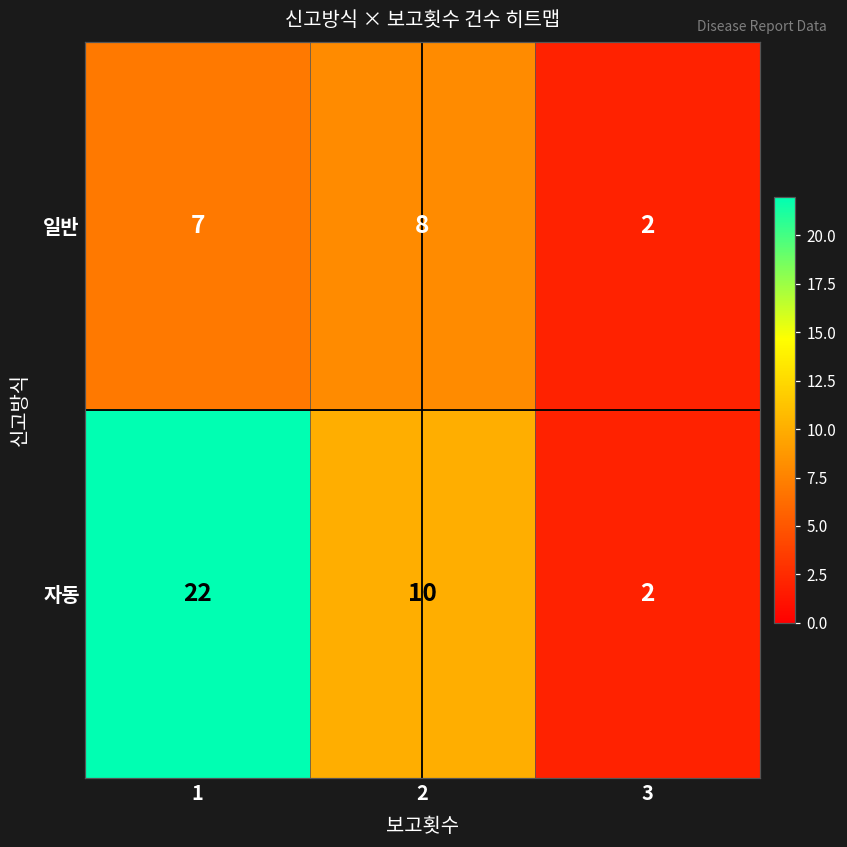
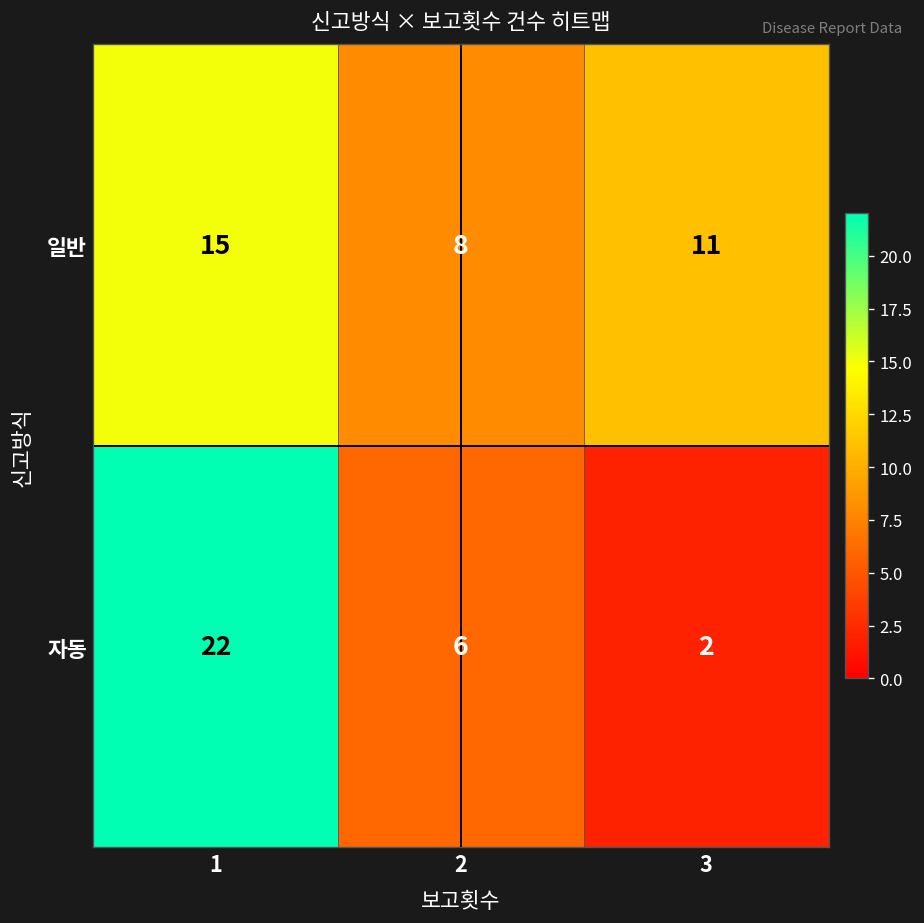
  {
    "일반": {
-     "1": 7,
+     "1": 15,
      "2": 8,
-     "3": 2
+     "3": 11
    },
    "자동": {
      "1": 22,
-     "2": 10,
+     "2": 6,
      "3": 2
    }
  }
